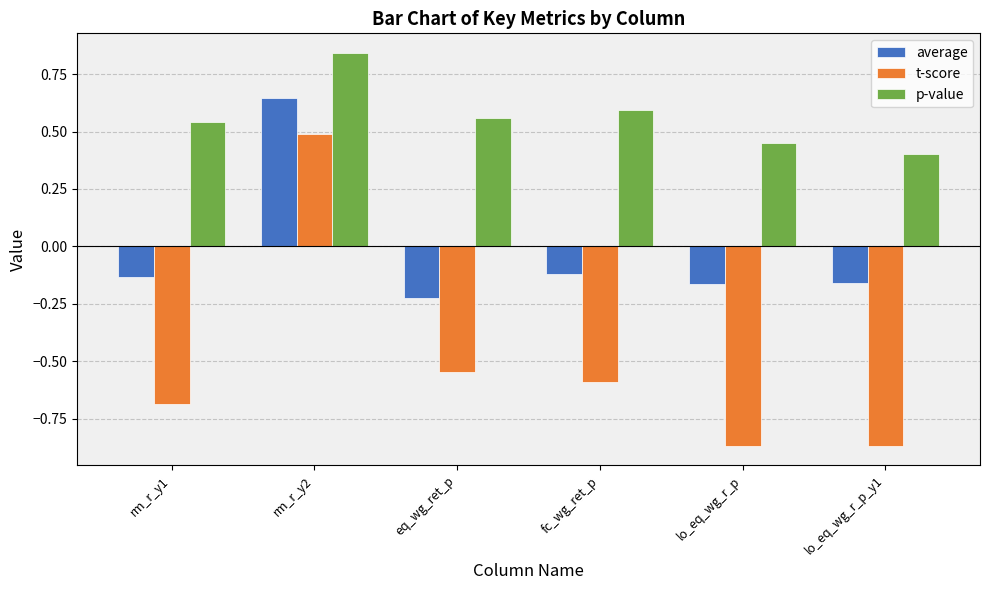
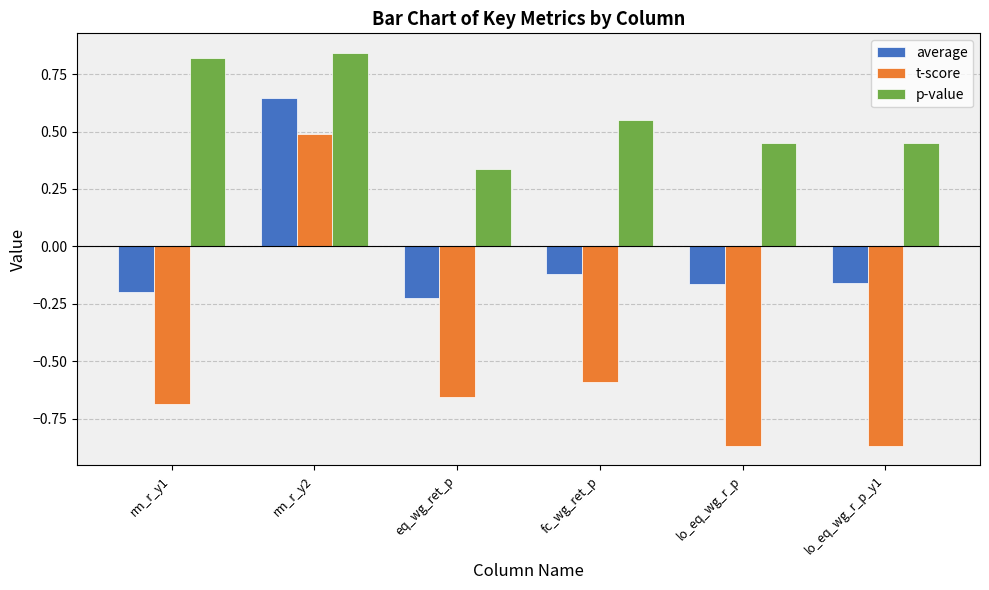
  {
    "average": {
-     "rm_r_y1": -0.13,
+     "rm_r_y1": -0.20,
      "rm_r_y2": 0.65,
      "eq_wg_ret_p": -0.23,
      "fc_wg_ret_p": -0.12,
      "lo_eq_wg_r_p": -0.16,
      "lo_eq_wg_r_p_y1": -0.16
    },
    "t-score": {
      "rm_r_y1": -0.69,
      "rm_r_y2": 0.49,
-     "eq_wg_ret_p": -0.55,
+     "eq_wg_ret_p": -0.66,
      "fc_wg_ret_p": -0.59,
      "lo_eq_wg_r_p": -0.87,
      "lo_eq_wg_r_p_y1": -0.87
    },
    "p-value": {
-     "rm_r_y1": 0.54,
+     "rm_r_y1": 0.82,
      "rm_r_y2": 0.84,
-     "eq_wg_ret_p": 0.56,
-     "fc_wg_ret_p": 0.60,
+     "eq_wg_ret_p": 0.34,
+     "fc_wg_ret_p": 0.55,
      "lo_eq_wg_r_p": 0.45,
-     "lo_eq_wg_r_p_y1": 0.40
+     "lo_eq_wg_r_p_y1": 0.45
    }
  }
